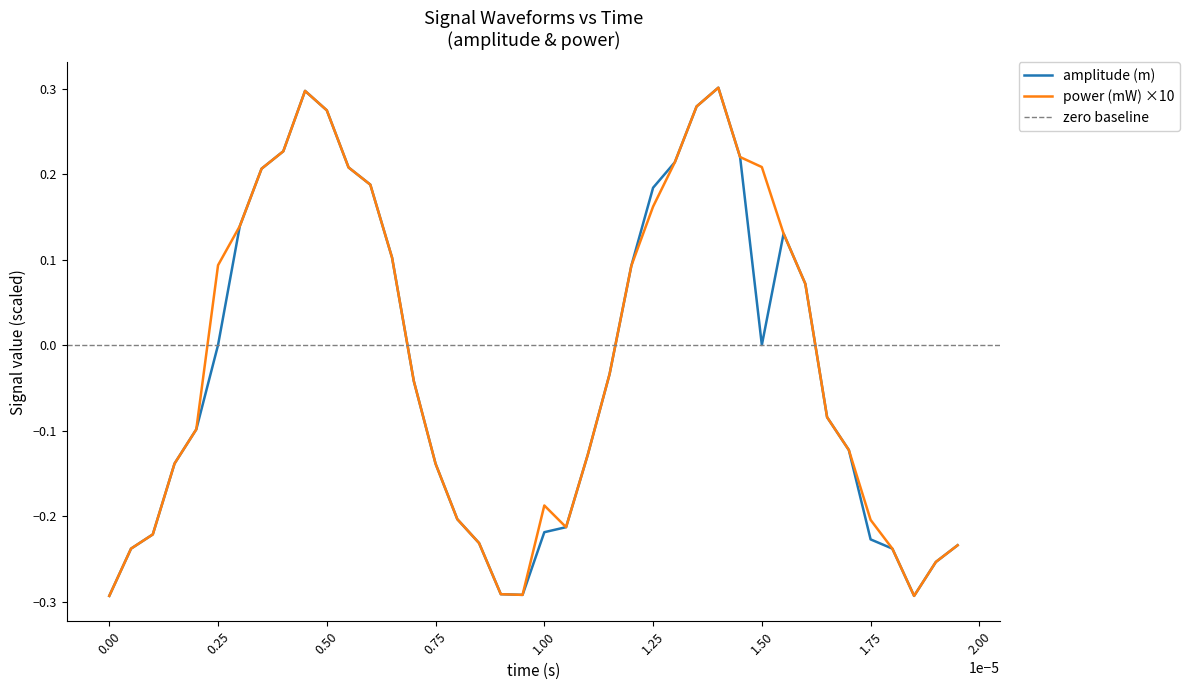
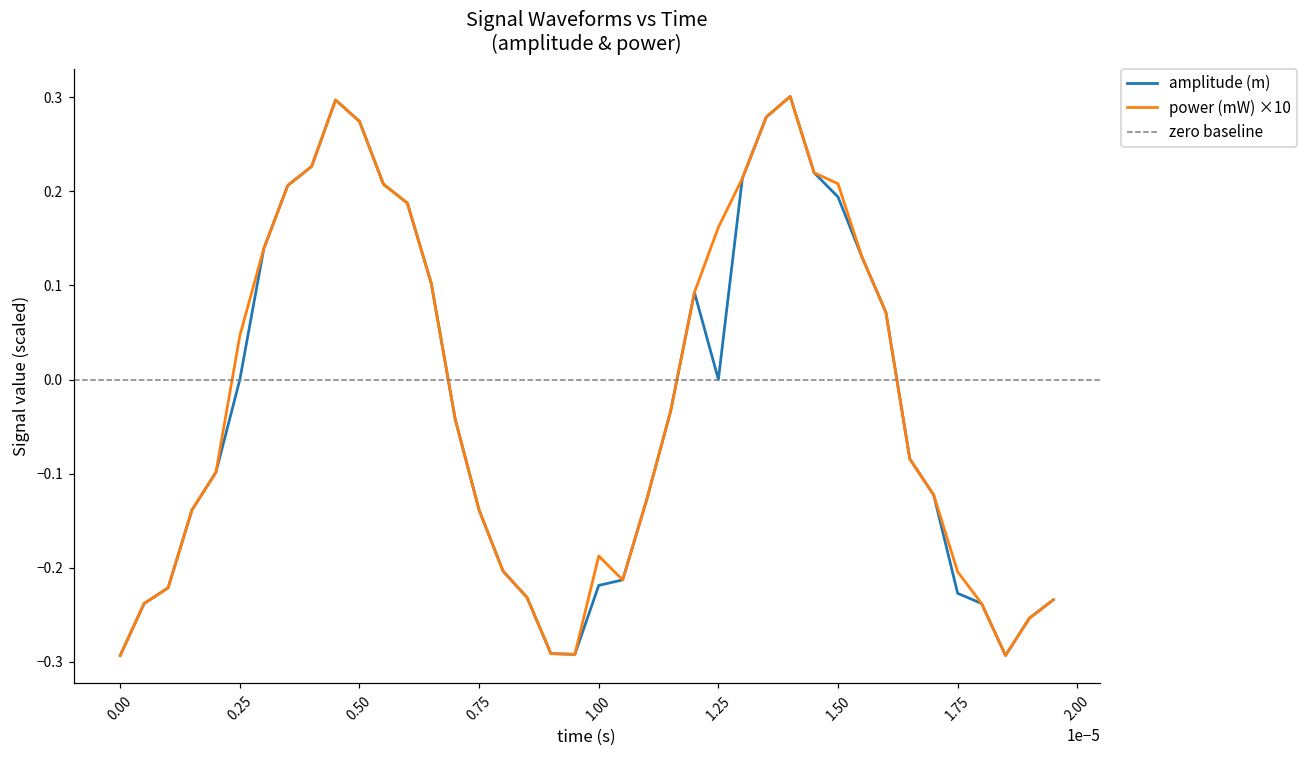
  {
    "amplitude (m)": {
      "0.25": 0.00,
      "1.00": -0.22,
-     "1.25": 0.18,
-     "1.50": 0.00,
+     "1.25": 0.00,
+     "1.50": 0.19,
      "1.75": -0.23
    },
    "power (mW) ×10": {
-     "0.25": 0.09,
+     "0.25": 0.05,
      "1.00": -0.19,
      "1.25": 0.16,
      "1.50": 0.21,
      "1.75": -0.20
    }
  }
